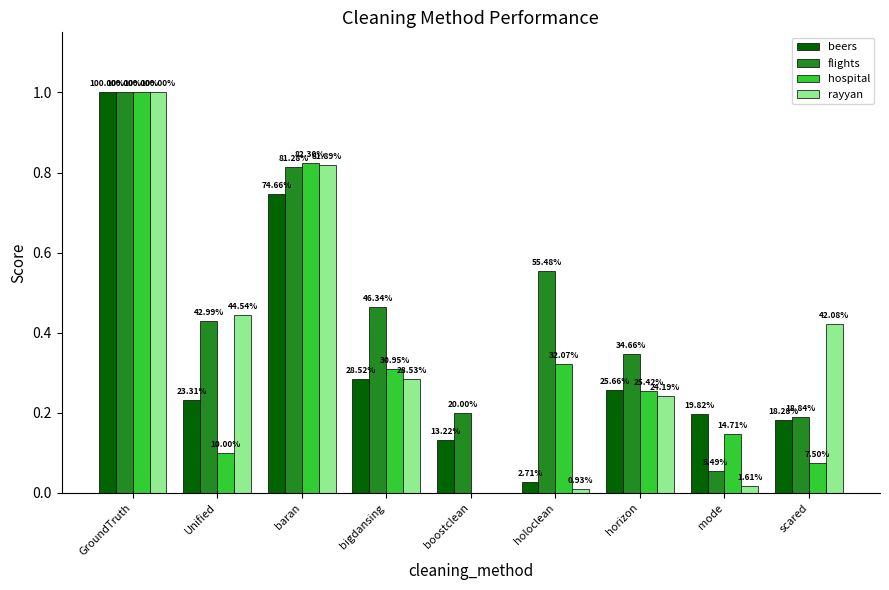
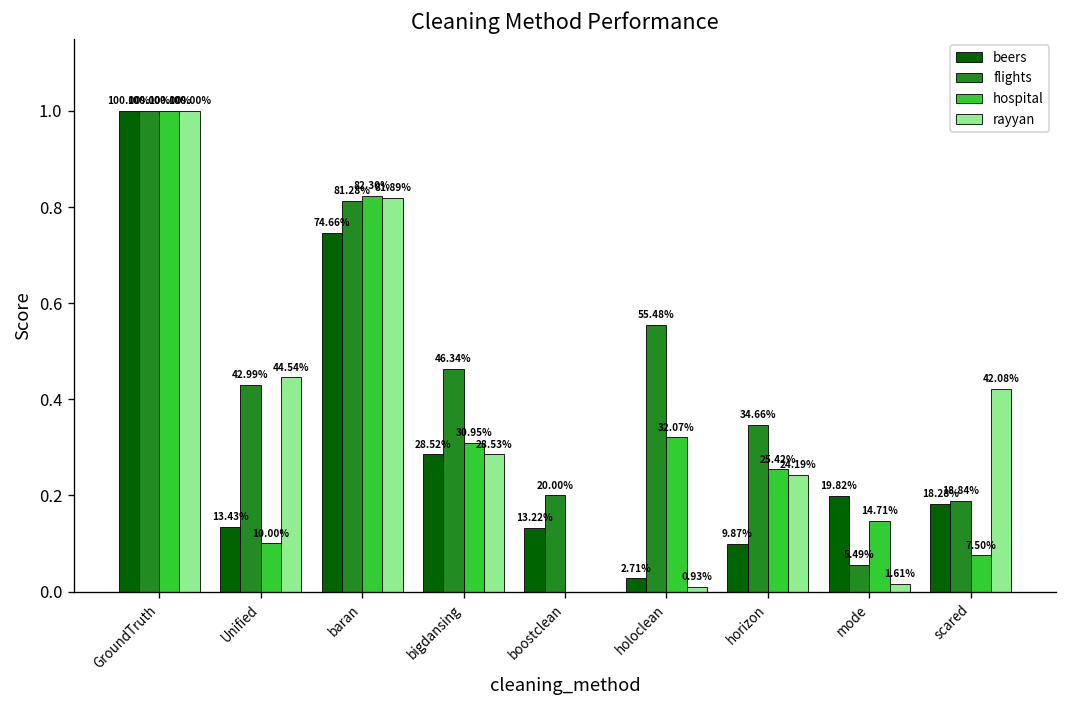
  {
    "beers": {
-     "Unified": "23.31%",
+     "Unified": "13.43%",
      "baran": "74.66%",
      "bigdansing": "28.52%",
      "boostclean": "13.22%",
      "holoclean": "2.71%",
-     "horizon": "25.66%",
+     "horizon": "9.87%",
      "mode": "19.82%"
    },
    "flights": {
      "Unified": "42.99%",
      "bigdansing": "46.34%",
      "boostclean": "20.00%",
      "holoclean": "55.48%",
      "horizon": "34.66%",
      "mode": "5.49%"
    },
    "hospital": {
      "Unified": "10.00%",
      "bigdansing": "30.95%",
      "holoclean": "32.07%",
      "mode": "14.71%",
      "scared": "7.50%"
    },
    "rayyan": {
      "Unified": "44.54%",
      "bigdansing": "28.53%",
      "holoclean": "0.93%",
      "mode": "1.61%",
      "scared": "42.08%"
    }
  }
